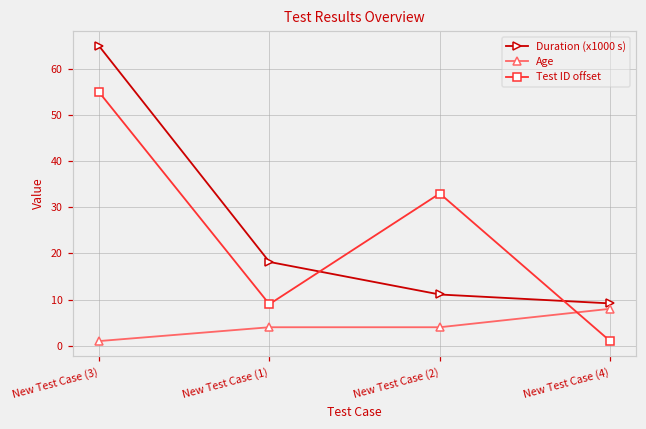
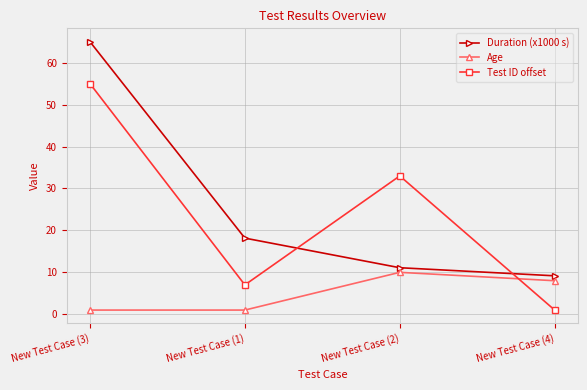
  {
    "Duration (x1000 s)": {
      "New Test Case (3)": 65,
      "New Test Case (1)": 18,
      "New Test Case (2)": 11,
      "New Test Case (4)": 9
    },
    "Age": {
      "New Test Case (3)": 1,
-     "New Test Case (1)": 4,
-     "New Test Case (2)": 4,
+     "New Test Case (1)": 1,
+     "New Test Case (2)": 10,
      "New Test Case (4)": 8
    },
    "Test ID offset": {
      "New Test Case (3)": 55,
-     "New Test Case (1)": 9,
+     "New Test Case (1)": 7,
      "New Test Case (2)": 33,
      "New Test Case (4)": 1
    }
  }
